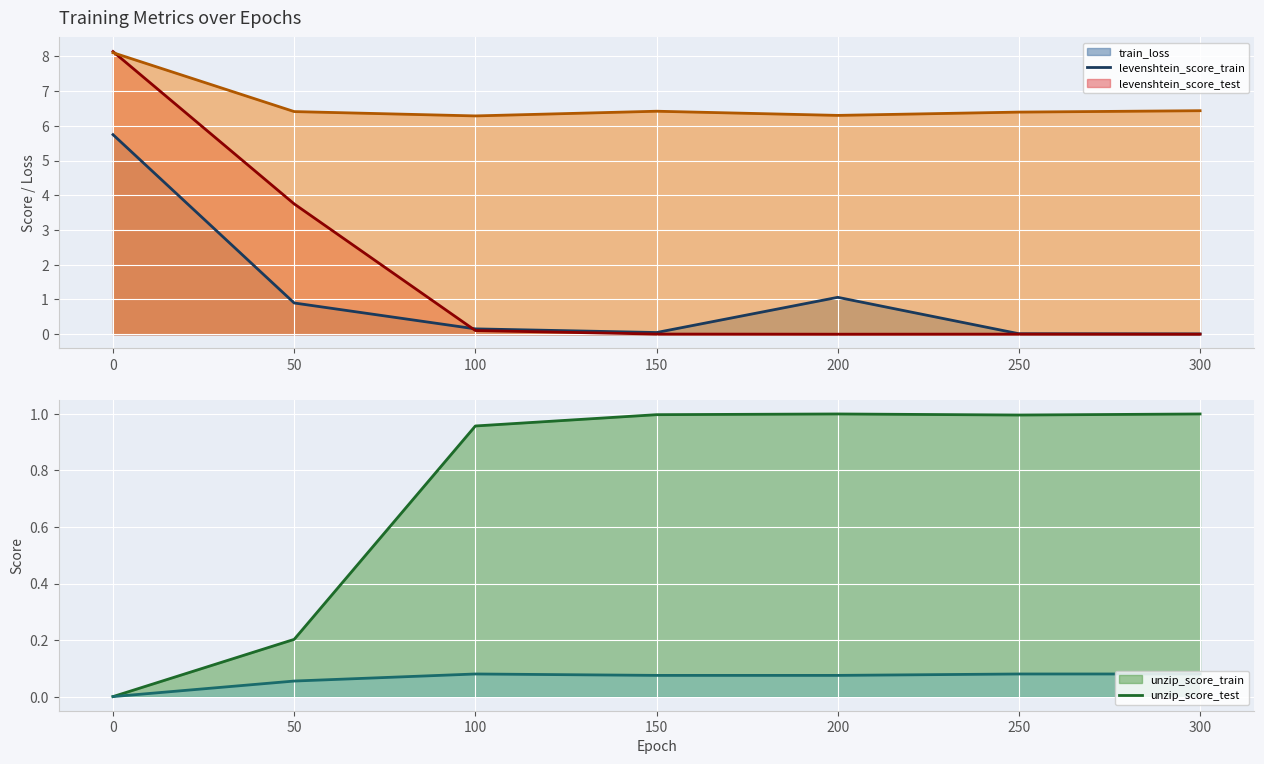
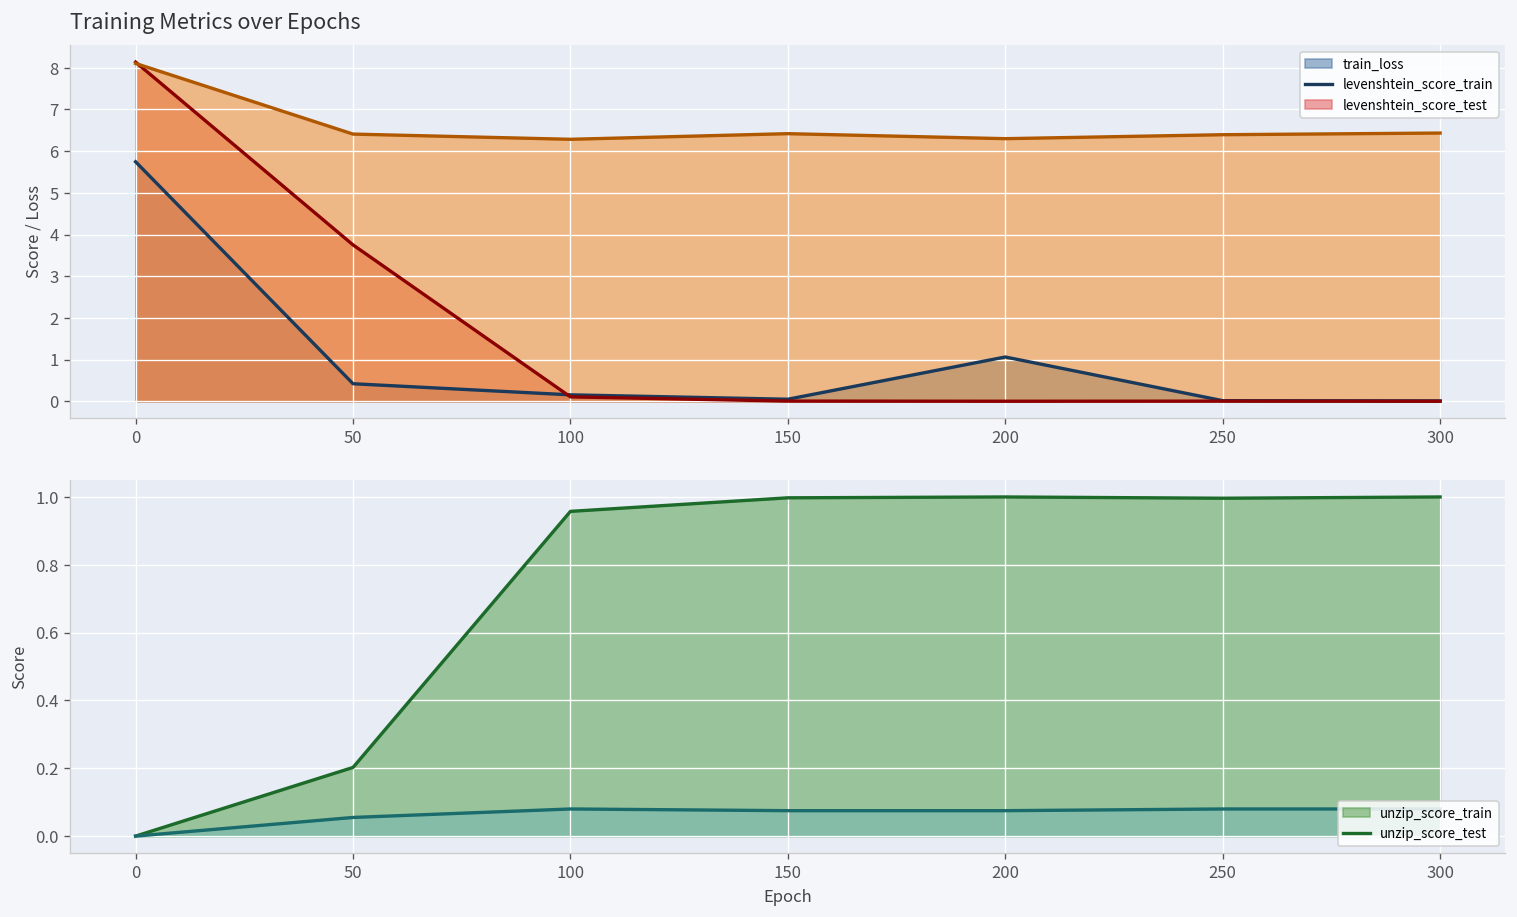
  {
    "Training Metrics over Epochs": {
      "train_loss": {
        "0": 5.7,
-       "50": 0.9,
+       "50": 0.4,
        "200": 1.1
      }
    }
  }
